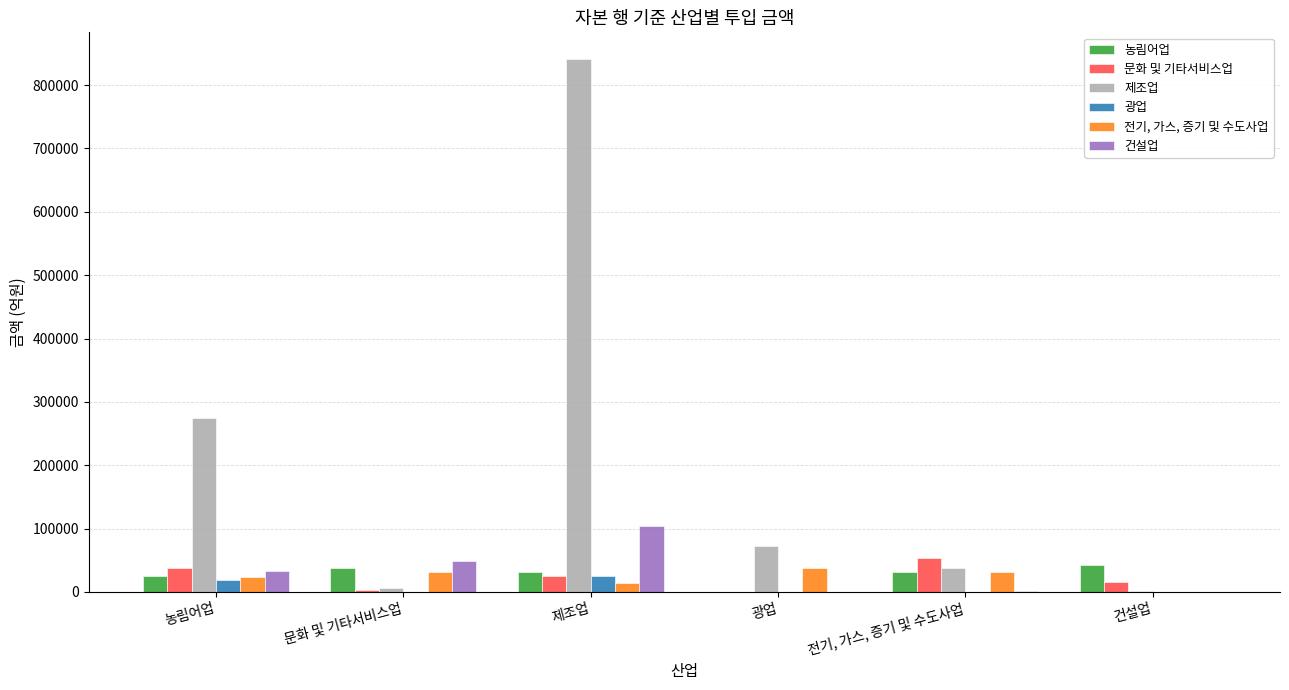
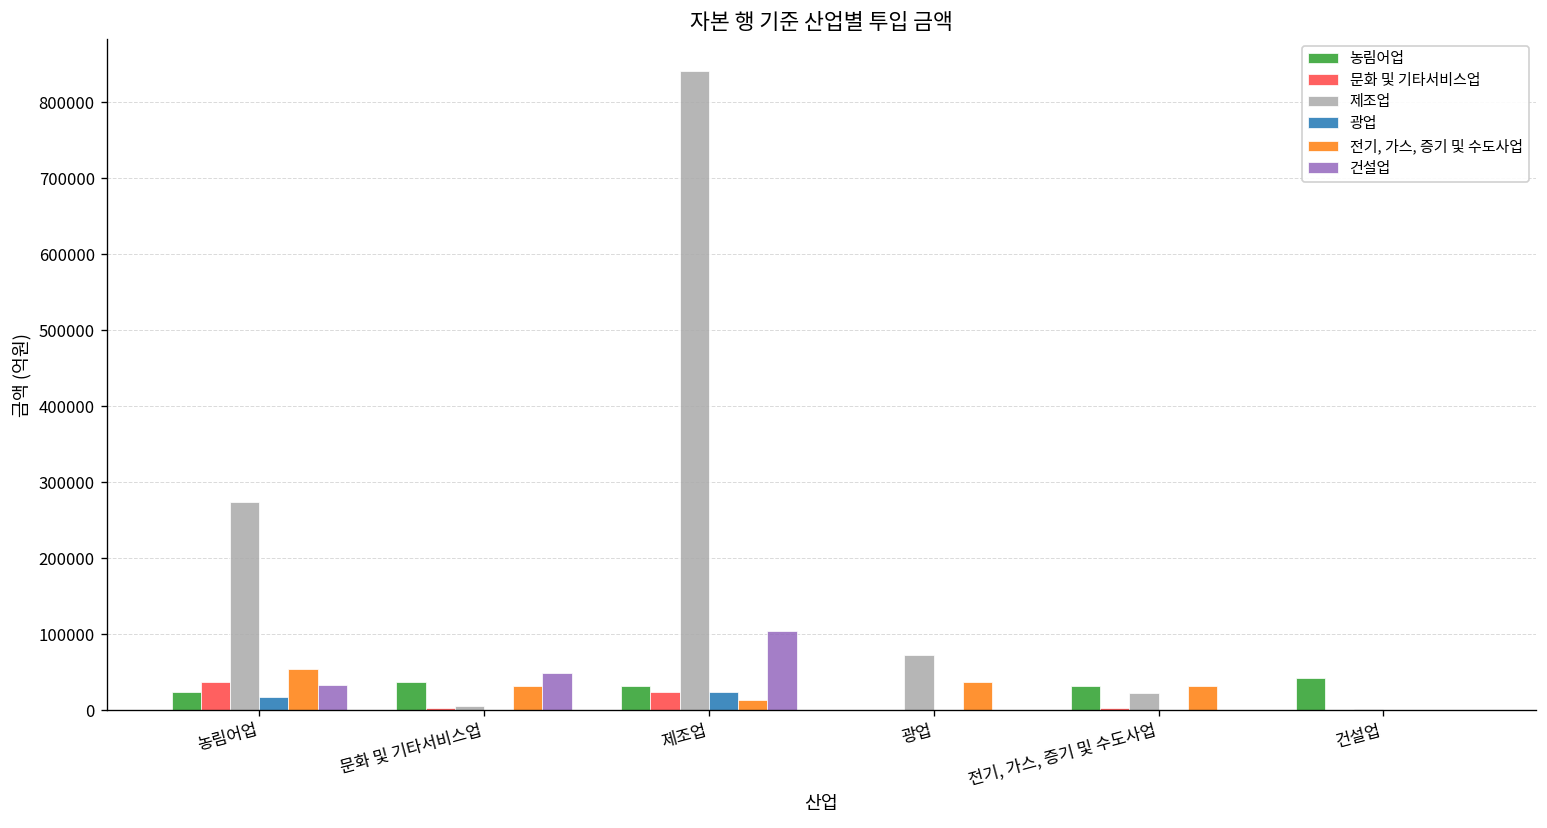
  {
    "농림어업": {
      "농림어업": 20000,
      "문화 및 기타서비스업": 40000,
      "제조업": 30000,
      "전기, 가스, 증기 및 수도사업": 30000,
      "건설업": 40000
    },
    "문화 및 기타서비스업": {
      "농림어업": 40000,
      "제조업": 20000,
-     "전기, 가스, 증기 및 수도사업": 50000,
-     "건설업": 20000
+     "전기, 가스, 증기 및 수도사업": 0,
+     "건설업": 0
    },
    "제조업": {
      "농림어업": 270000,
      "문화 및 기타서비스업": 10000,
      "제조업": 840000,
      "광업": 70000,
-     "전기, 가스, 증기 및 수도사업": 40000
+     "전기, 가스, 증기 및 수도사업": 20000
    },
    "광업": {
      "농림어업": 20000,
      "제조업": 20000
    },
    "전기, 가스, 증기 및 수도사업": {
-     "농림어업": 20000,
+     "농림어업": 50000,
      "문화 및 기타서비스업": 30000,
      "제조업": 10000,
      "광업": 40000,
      "전기, 가스, 증기 및 수도사업": 30000
    },
    "건설업": {
      "농림어업": 30000,
      "문화 및 기타서비스업": 50000,
      "제조업": 100000
    }
  }
